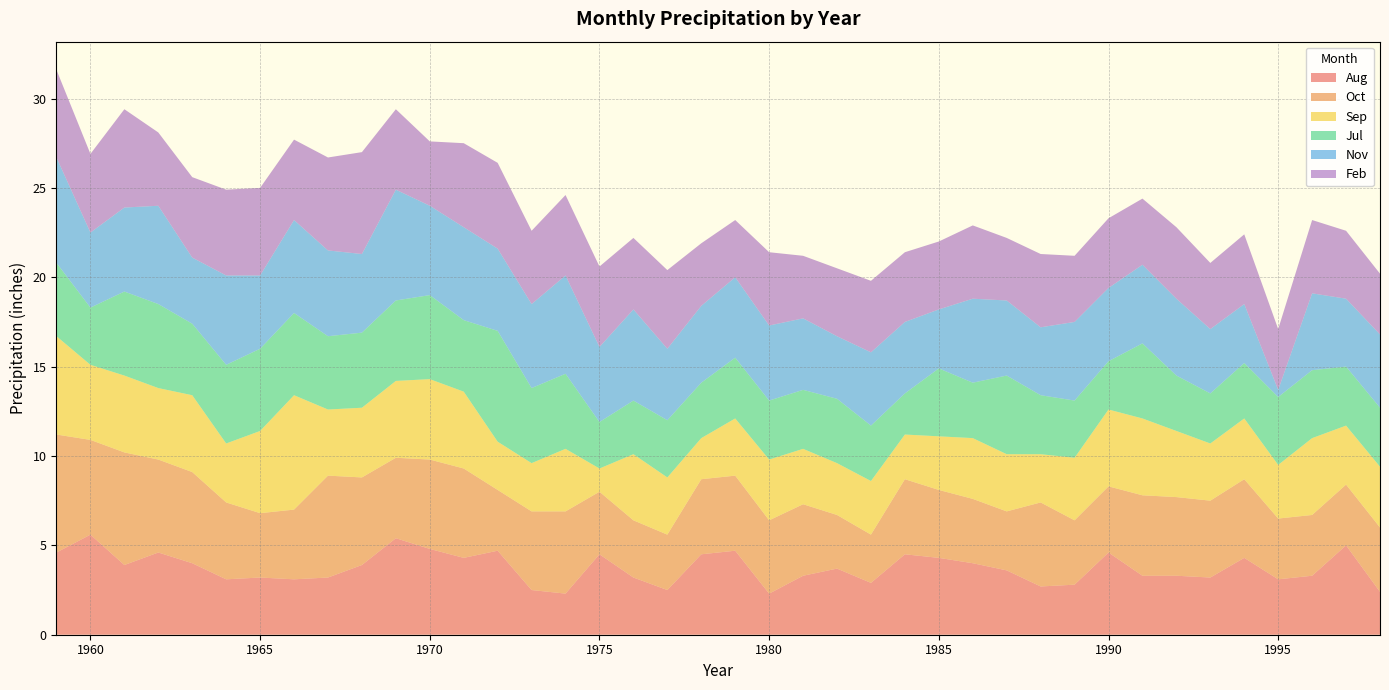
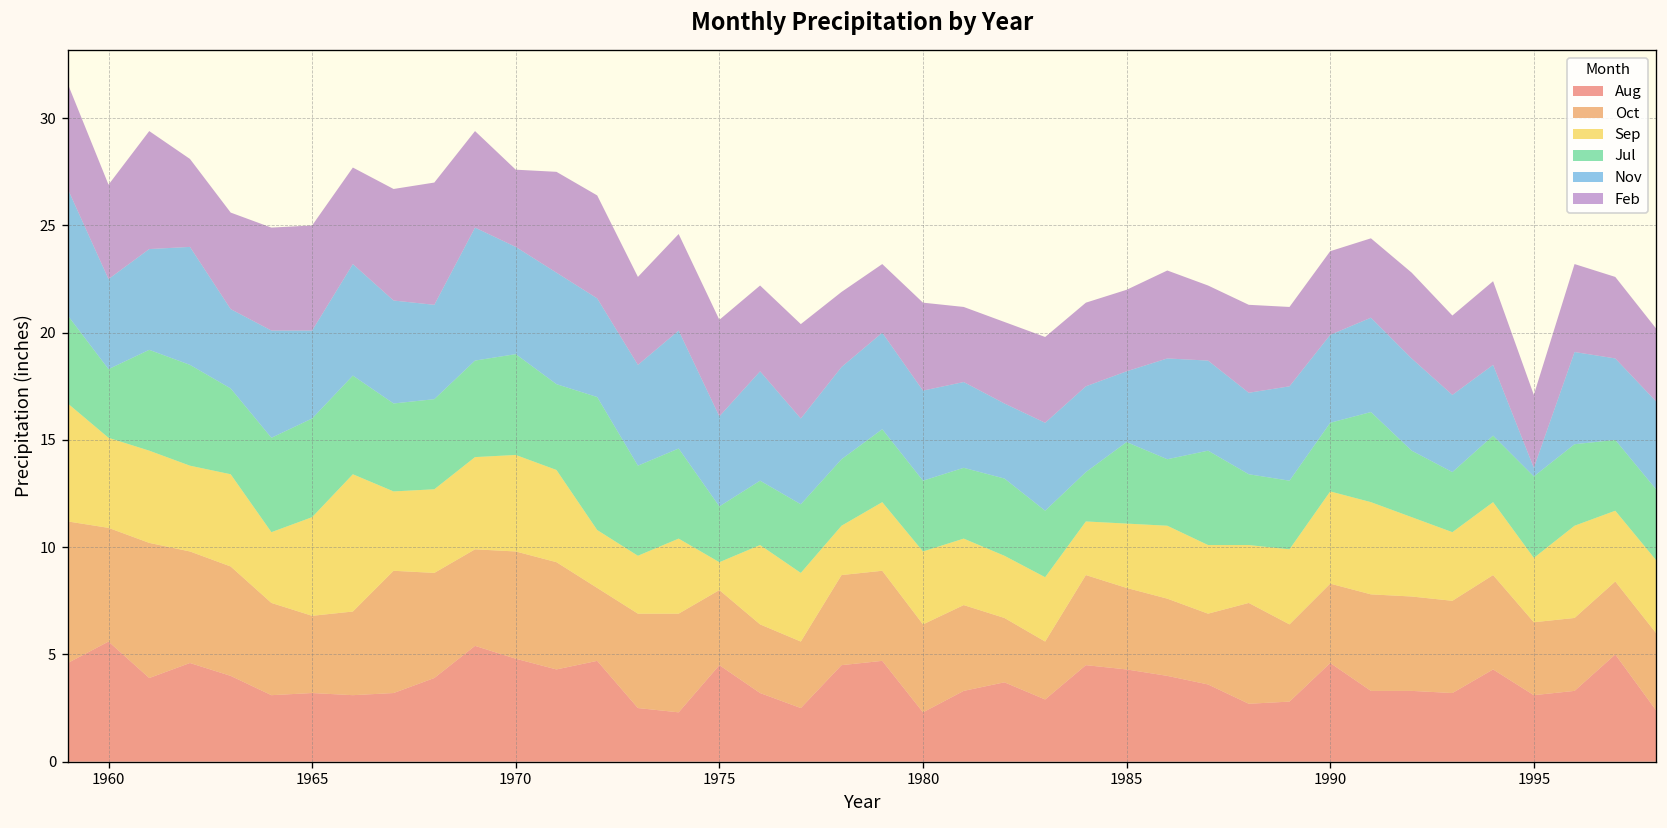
  {
    "Sep": {
      "1960": 4.2,
      "1965": 4.6,
      "1970": 4.5,
      "1975": 1.3,
      "1980": 3.4,
      "1985": 3.0,
      "1990": 4.3,
      "1995": 3.0
    },
    "Jul": {
      "1960": 3.2,
      "1965": 4.6,
      "1970": 4.7,
      "1975": 2.6,
      "1980": 3.3,
      "1985": 3.8,
-     "1990": 2.7,
+     "1990": 3.2,
      "1995": 3.8
    },
    "Nov": {
      "1960": 4.2,
      "1965": 4.1,
      "1970": 5.0,
      "1975": 4.2,
      "1980": 4.2,
      "1985": 3.3,
      "1990": 4.1,
      "1995": 0.4
    },
    "Feb": {
      "1960": 4.4,
      "1965": 4.9,
      "1970": 3.6,
      "1975": 4.5,
      "1980": 4.1,
      "1985": 3.8,
      "1990": 3.9,
      "1995": 3.4
    }
  }
